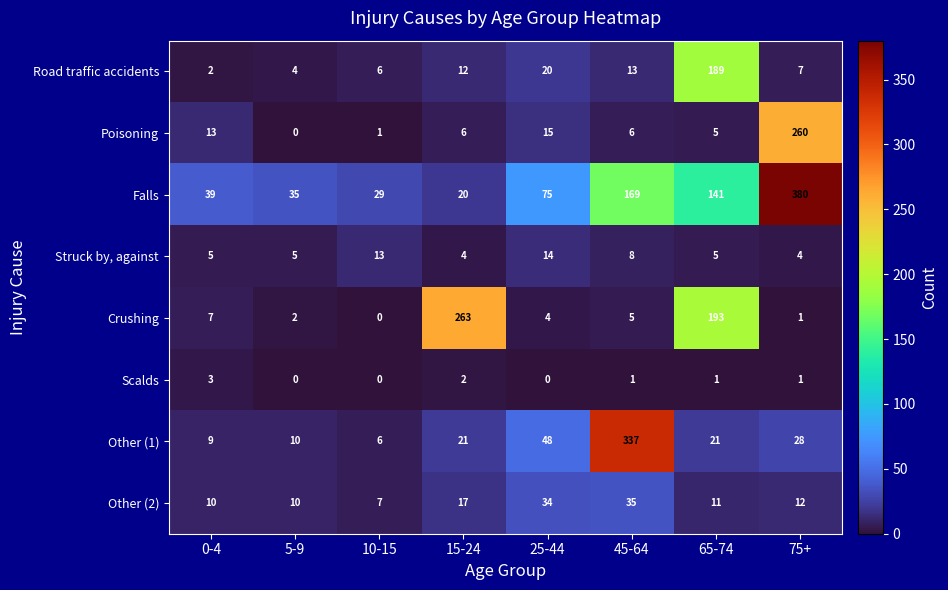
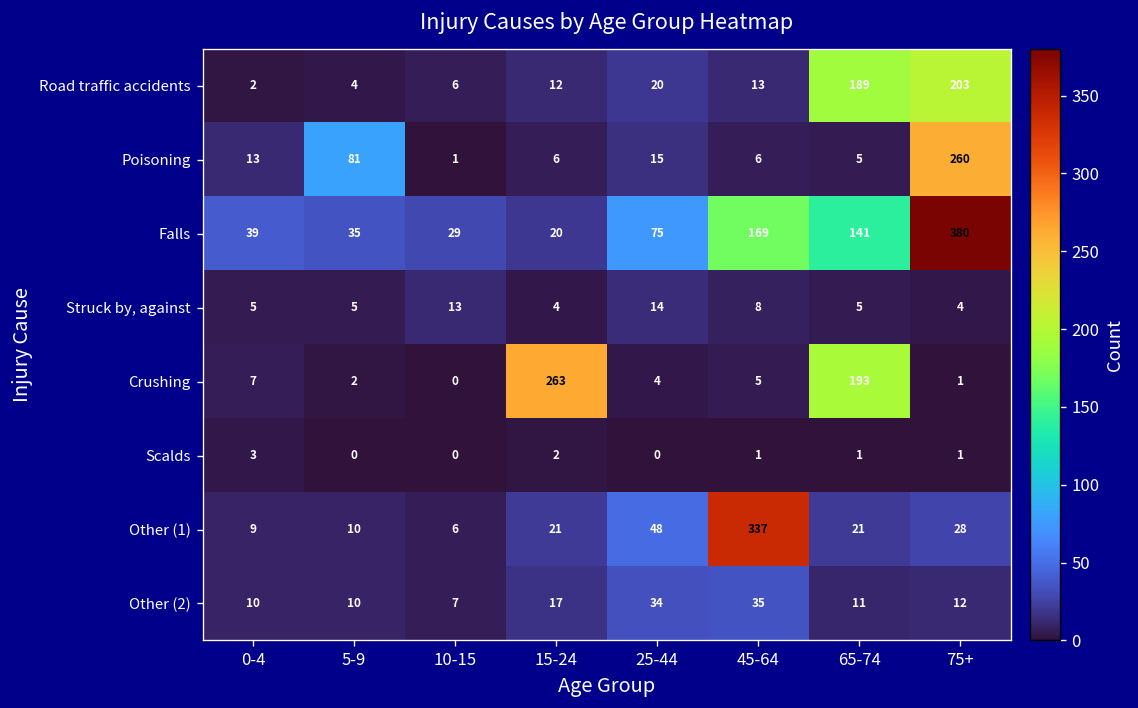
  {
    "Road traffic accidents": {
      "0-4": 2,
      "5-9": 4,
      "10-15": 6,
      "15-24": 12,
      "25-44": 20,
      "45-64": 13,
      "65-74": 189,
-     "75+": 7
+     "75+": 203
    },
    "Poisoning": {
      "0-4": 13,
-     "5-9": 0,
+     "5-9": 81,
      "10-15": 1,
      "15-24": 6,
      "25-44": 15,
      "45-64": 6,
      "65-74": 5,
      "75+": 260
    },
    "Falls": {
      "0-4": 39,
      "5-9": 35,
      "10-15": 29,
      "15-24": 20,
      "25-44": 75,
      "45-64": 169,
      "65-74": 141,
      "75+": 380
    },
    "Struck by, against": {
      "0-4": 5,
      "5-9": 5,
      "10-15": 13,
      "15-24": 4,
      "25-44": 14,
      "45-64": 8,
      "65-74": 5,
      "75+": 4
    },
    "Crushing": {
      "0-4": 7,
      "5-9": 2,
      "10-15": 0,
      "15-24": 263,
      "25-44": 4,
      "45-64": 5,
      "65-74": 193,
      "75+": 1
    },
    "Scalds": {
      "0-4": 3,
      "5-9": 0,
      "10-15": 0,
      "15-24": 2,
      "25-44": 0,
      "45-64": 1,
      "65-74": 1,
      "75+": 1
    },
    "Other (1)": {
      "0-4": 9,
      "5-9": 10,
      "10-15": 6,
      "15-24": 21,
      "25-44": 48,
      "45-64": 337,
      "65-74": 21,
      "75+": 28
    },
    "Other (2)": {
      "0-4": 10,
      "5-9": 10,
      "10-15": 7,
      "15-24": 17,
      "25-44": 34,
      "45-64": 35,
      "65-74": 11,
      "75+": 12
    }
  }
